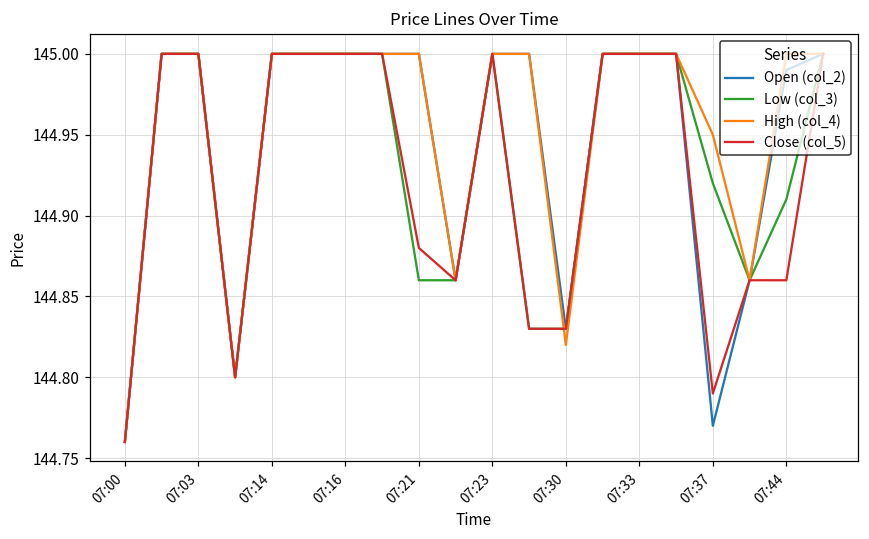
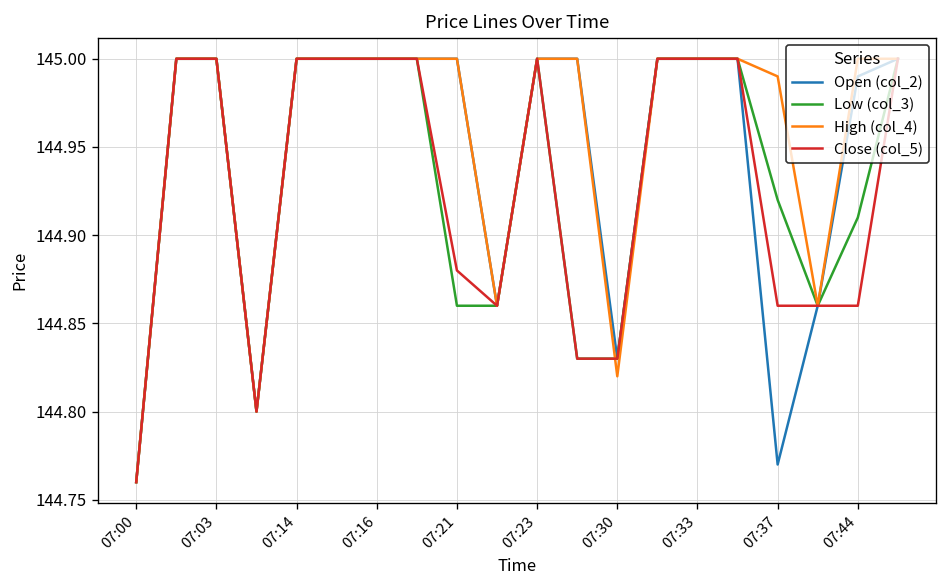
  {
    "Open (col_2)": {
      "07:37": 144.77
    },
    "Low (col_3)": {
      "07:21": 144.86,
      "07:37": 144.92,
      "07:44": 144.91
    },
    "High (col_4)": {
      "07:30": 144.82,
-     "07:37": 144.95
+     "07:37": 144.99
    },
    "Close (col_5)": {
      "07:21": 144.88,
-     "07:37": 144.79,
+     "07:37": 144.86,
      "07:44": 144.86
    }
  }
